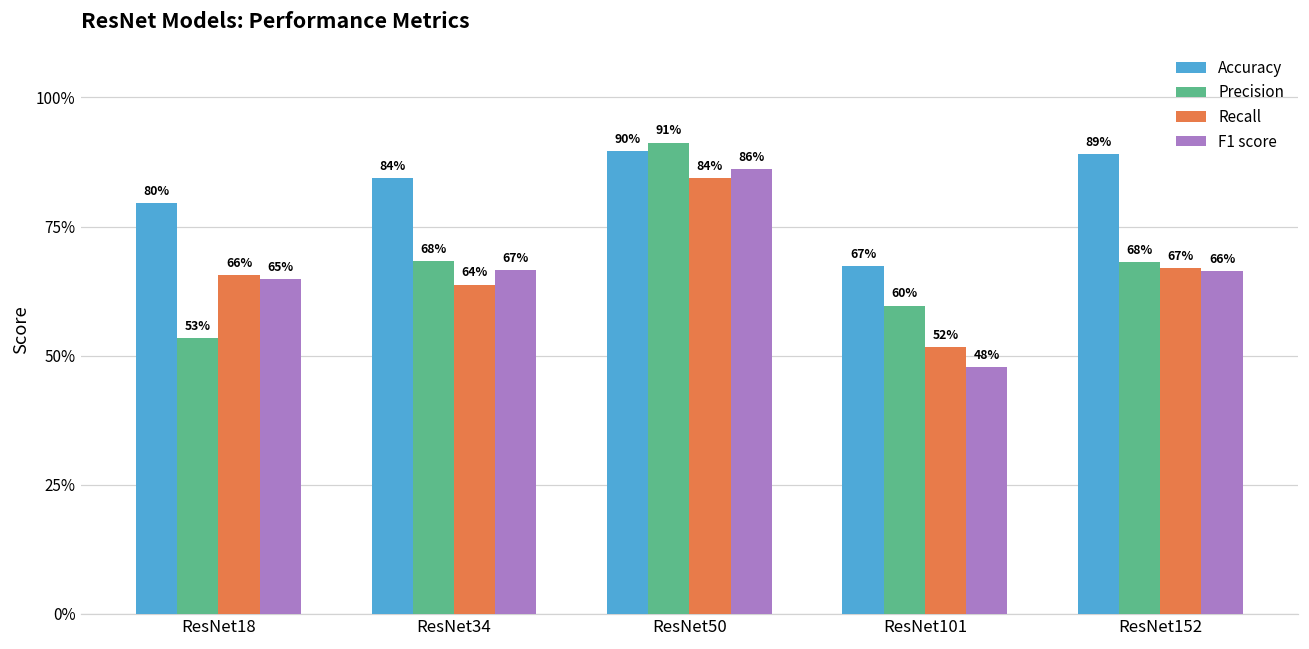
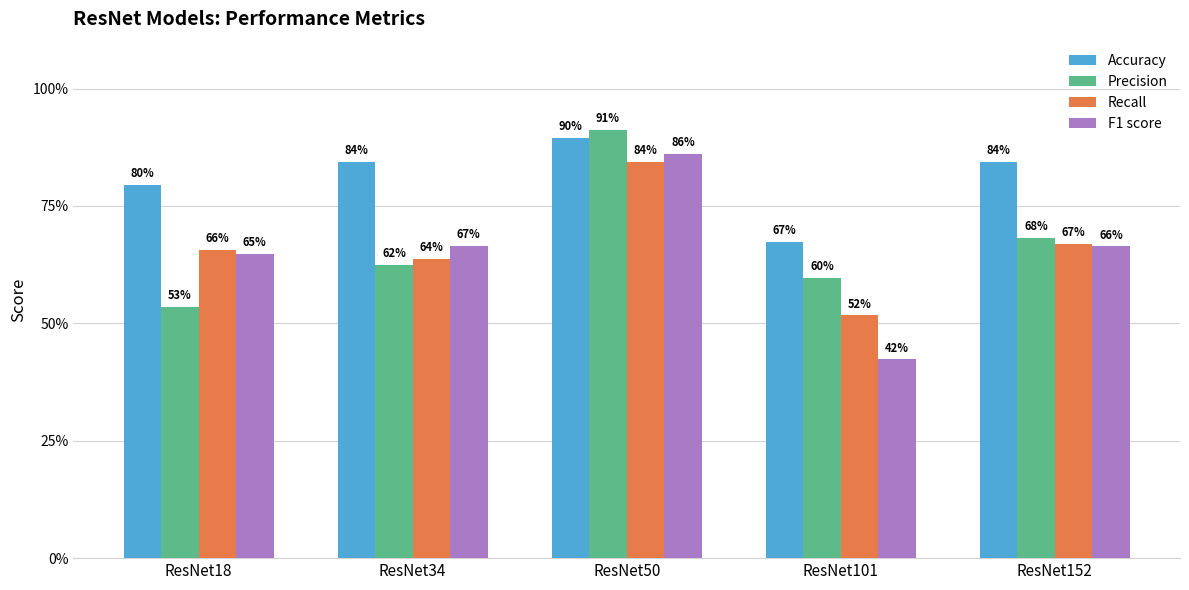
  {
    "Accuracy": {
      "ResNet18": "80%",
      "ResNet34": "84%",
      "ResNet50": "90%",
      "ResNet101": "67%",
-     "ResNet152": "89%"
+     "ResNet152": "84%"
    },
    "Precision": {
      "ResNet18": "53%",
-     "ResNet34": "68%",
+     "ResNet34": "62%",
      "ResNet50": "91%",
      "ResNet101": "60%",
      "ResNet152": "68%"
    },
    "Recall": {
      "ResNet18": "66%",
      "ResNet34": "64%",
      "ResNet50": "84%",
      "ResNet101": "52%",
      "ResNet152": "67%"
    },
    "F1 score": {
      "ResNet18": "65%",
      "ResNet34": "67%",
      "ResNet50": "86%",
-     "ResNet101": "48%",
+     "ResNet101": "42%",
      "ResNet152": "66%"
    }
  }
